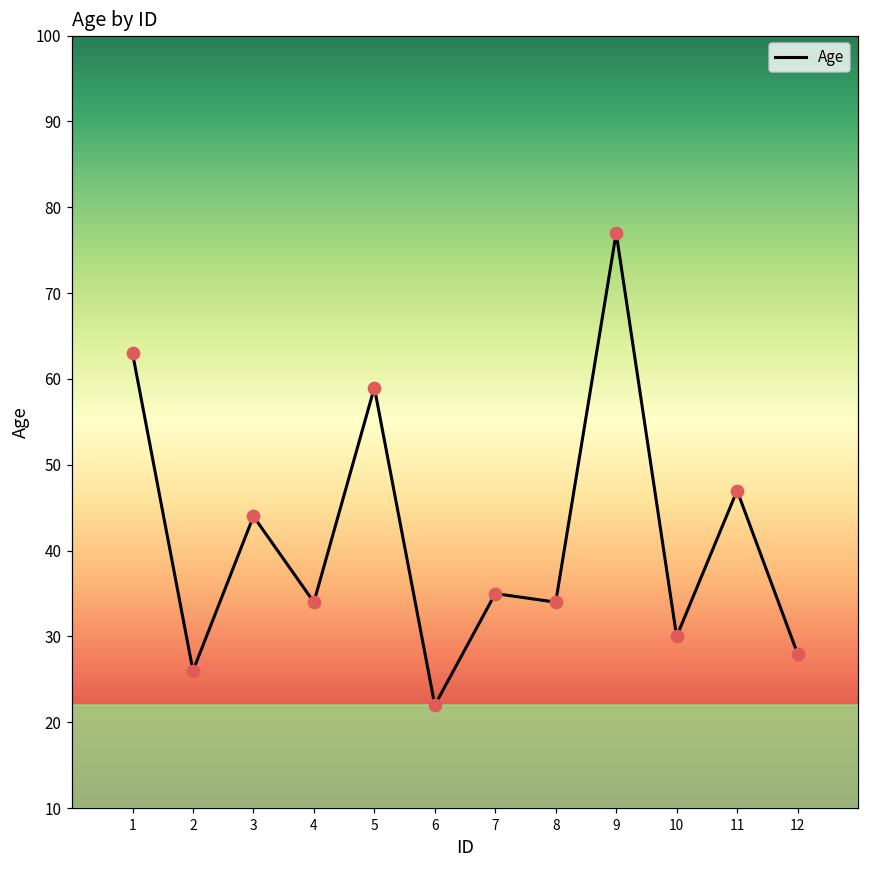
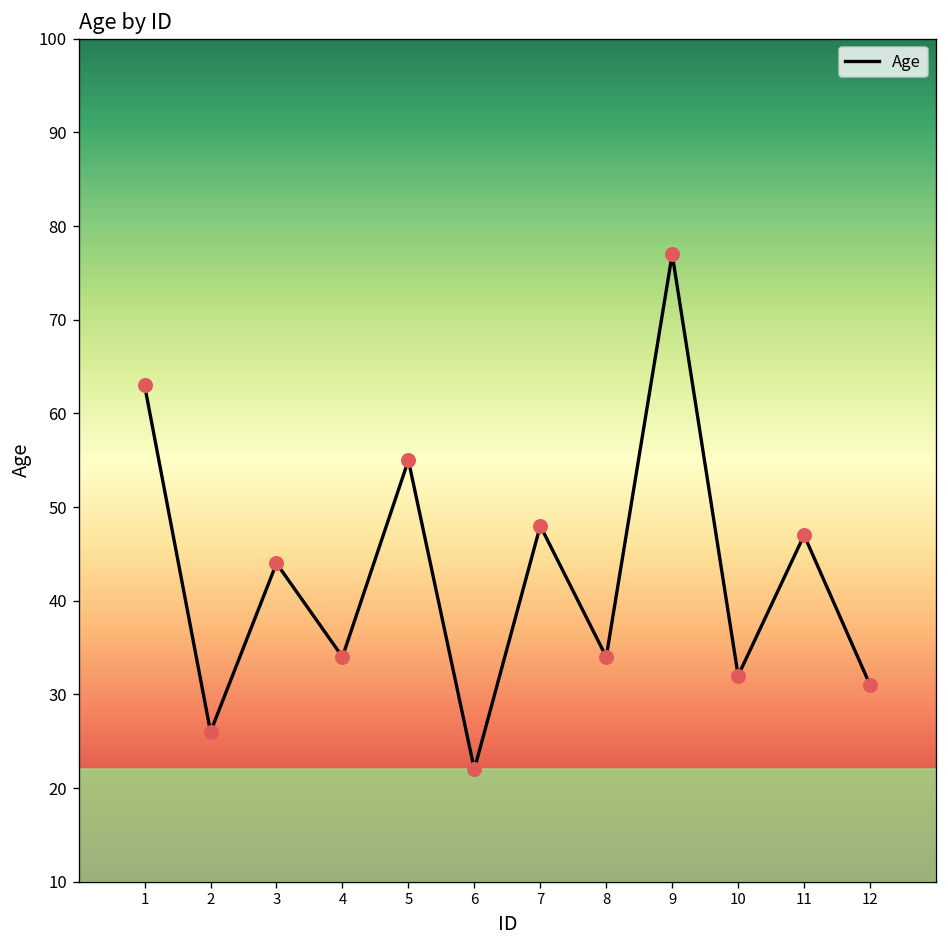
  {
    "1": 63,
    "2": 26,
    "3": 44,
    "4": 34,
-   "5": 59,
-   "7": 35,
+   "5": 55,
+   "7": 48,
    "8": 34,
    "9": 77,
-   "10": 30,
+   "10": 32,
    "11": 47,
-   "12": 28
+   "12": 31
  }
